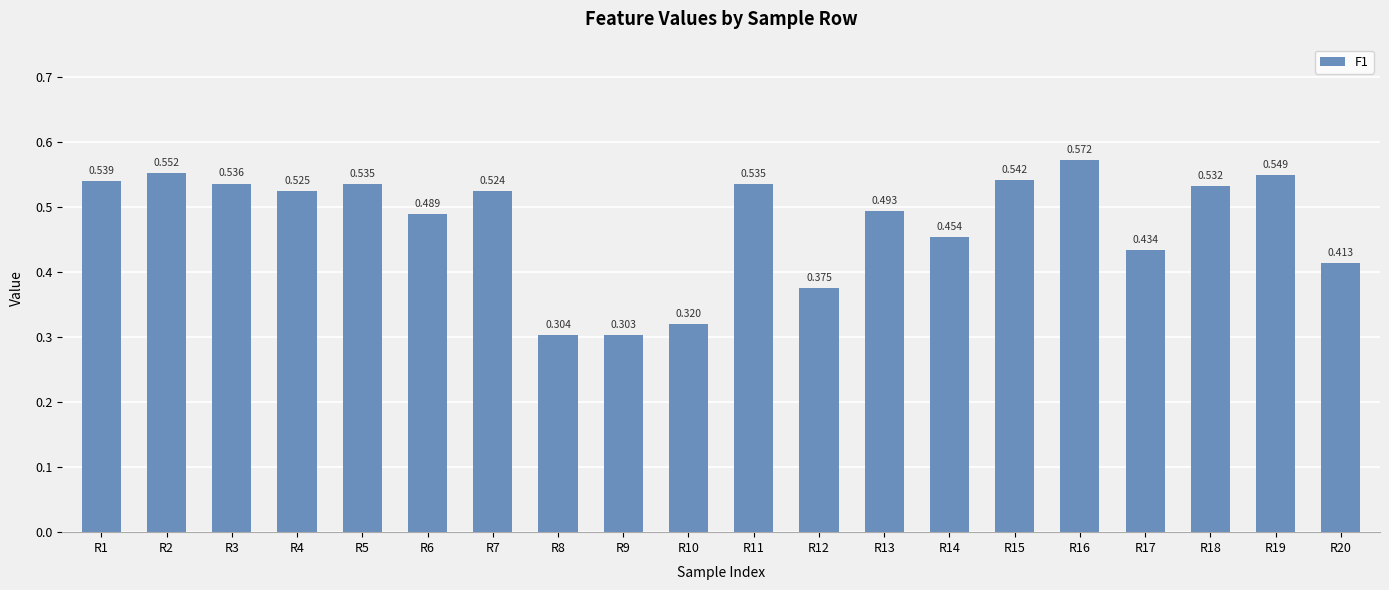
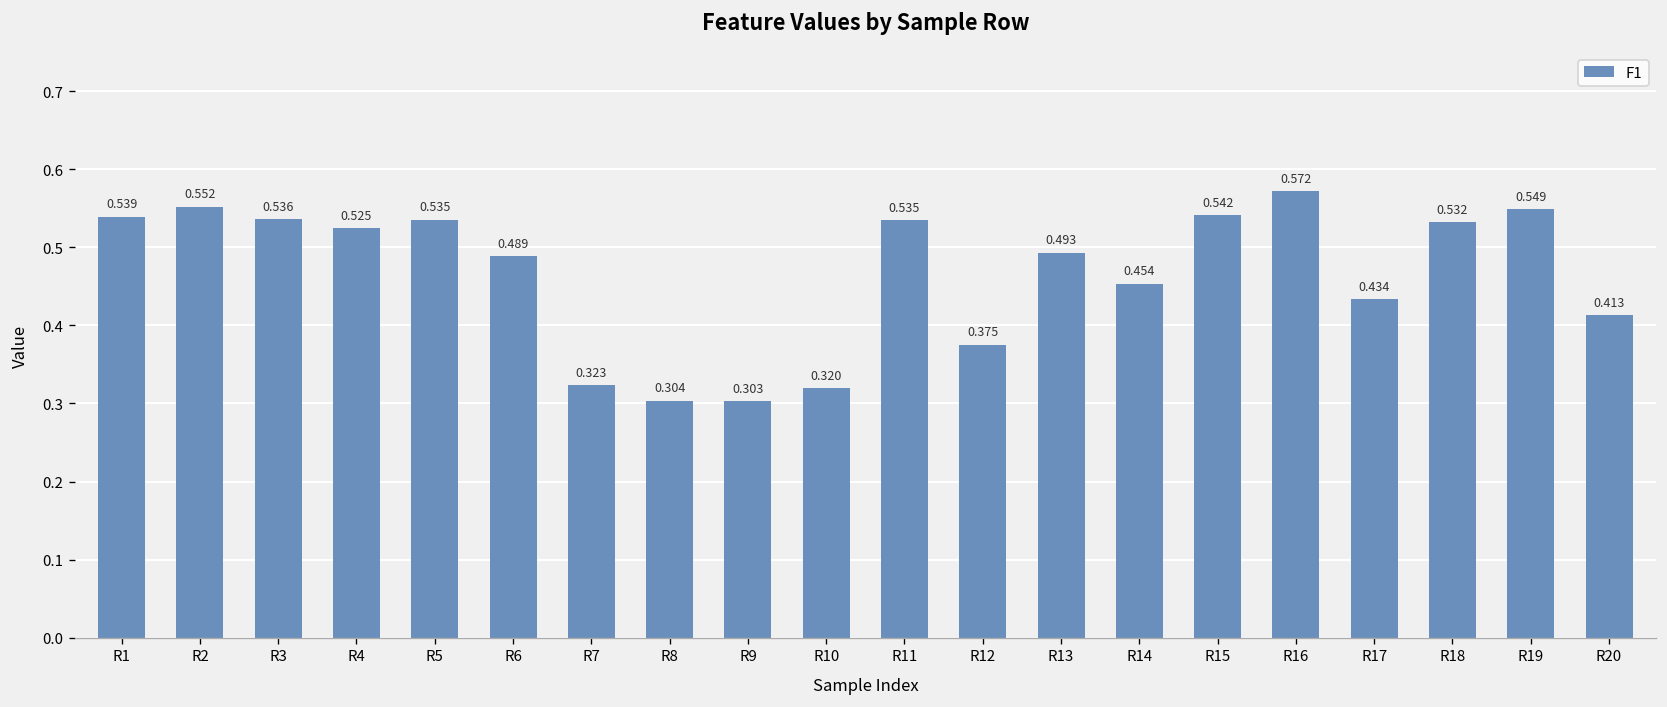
  {
    "R1": 0.539,
    "R2": 0.552,
    "R3": 0.536,
    "R4": 0.525,
    "R5": 0.535,
    "R6": 0.489,
-   "R7": 0.524,
+   "R7": 0.323,
    "R8": 0.304,
    "R9": 0.303,
    "R10": 0.320,
    "R11": 0.535,
    "R12": 0.375,
    "R13": 0.493,
    "R14": 0.454,
    "R15": 0.542,
    "R16": 0.572,
    "R17": 0.434,
    "R18": 0.532,
    "R19": 0.549,
    "R20": 0.413
  }
